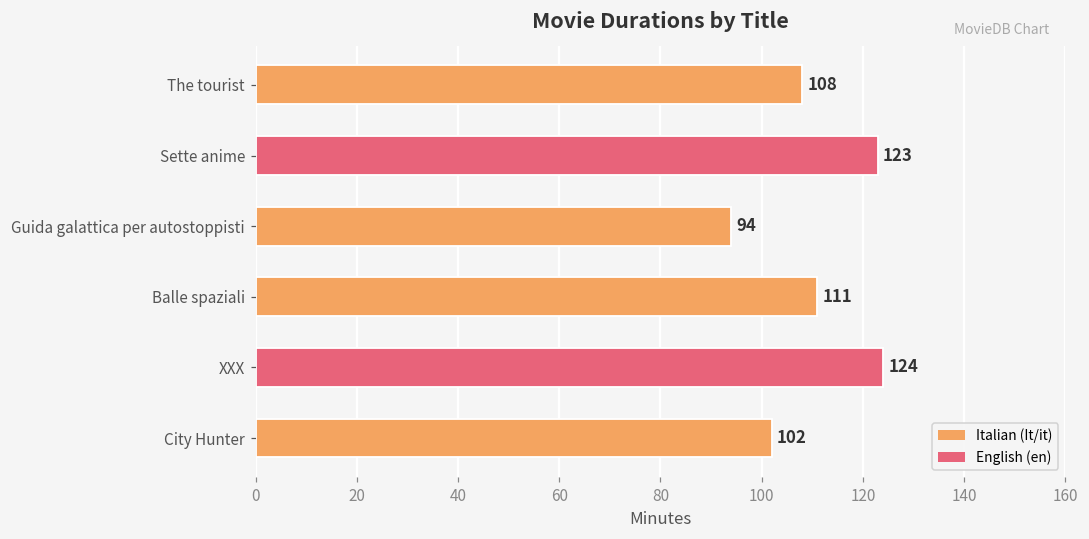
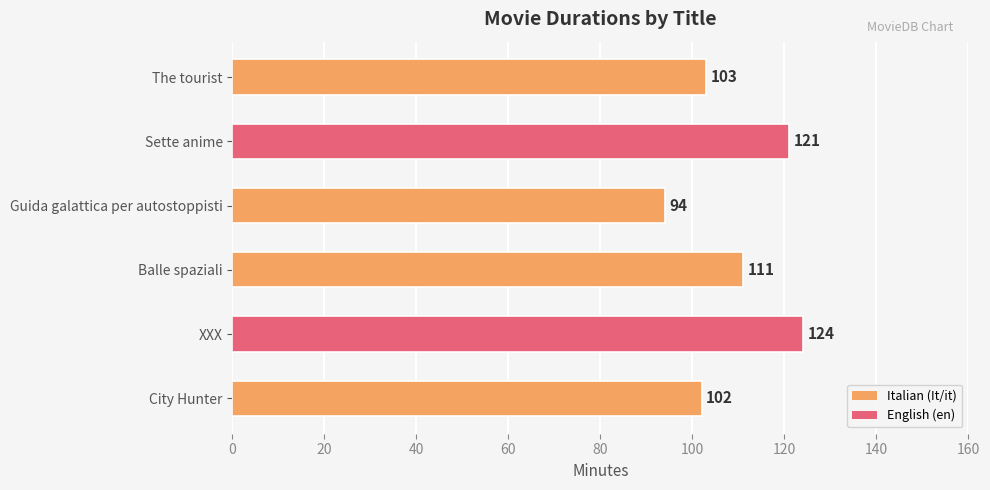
  {
-   "The tourist": 108,
-   "Sette anime": 123,
+   "The tourist": 103,
+   "Sette anime": 121,
    "Guida galattica per autostoppisti": 94,
    "Balle spaziali": 111,
    "XXX": 124,
    "City Hunter": 102
  }
